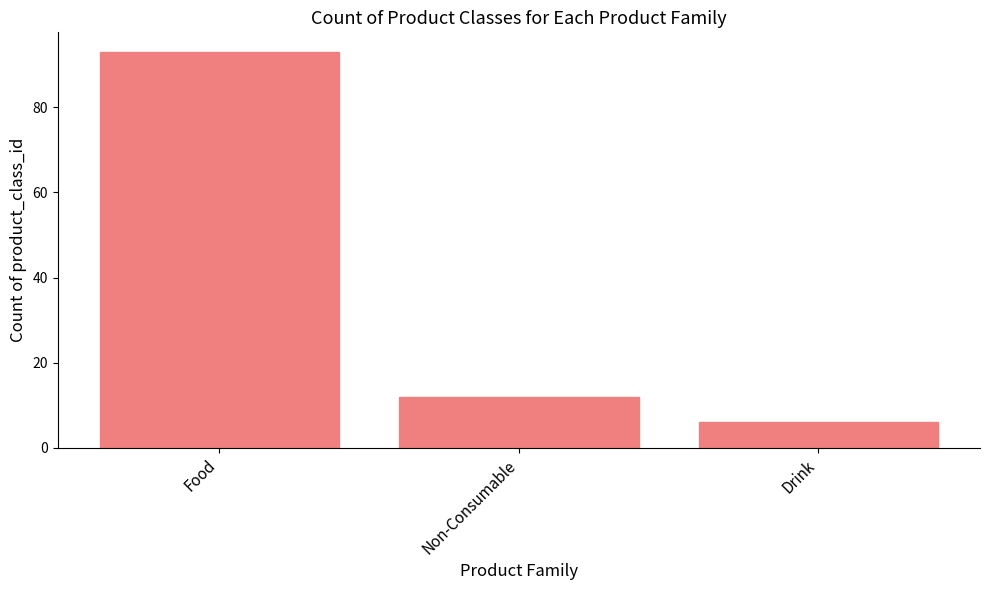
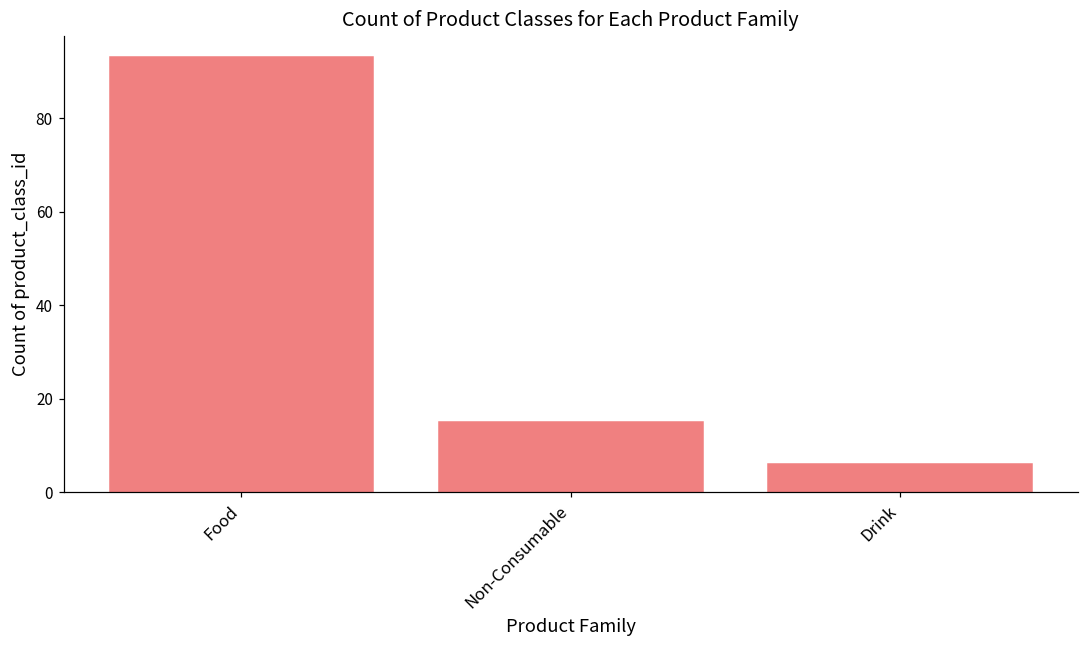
  {
    "Food": 93,
-   "Non-Consumable": 12,
+   "Non-Consumable": 15,
    "Drink": 6
  }
